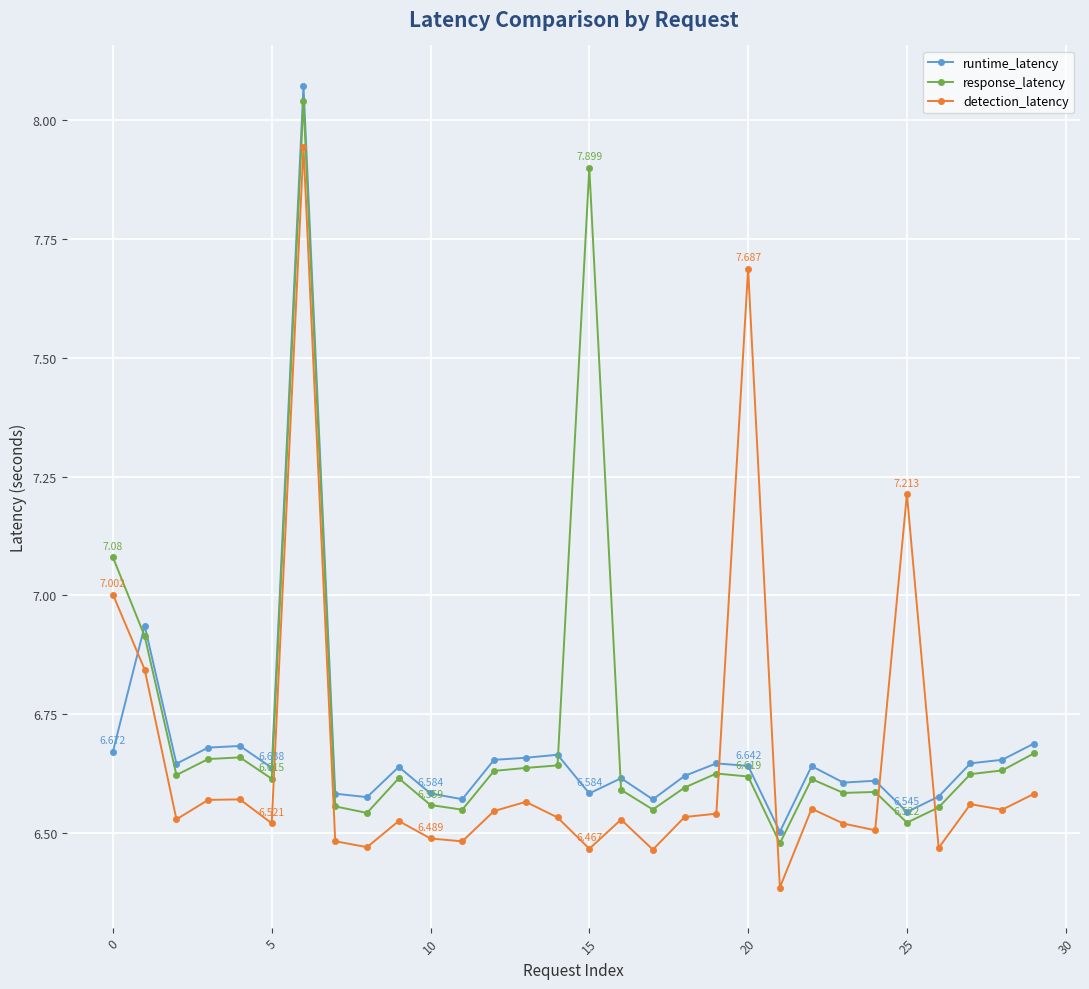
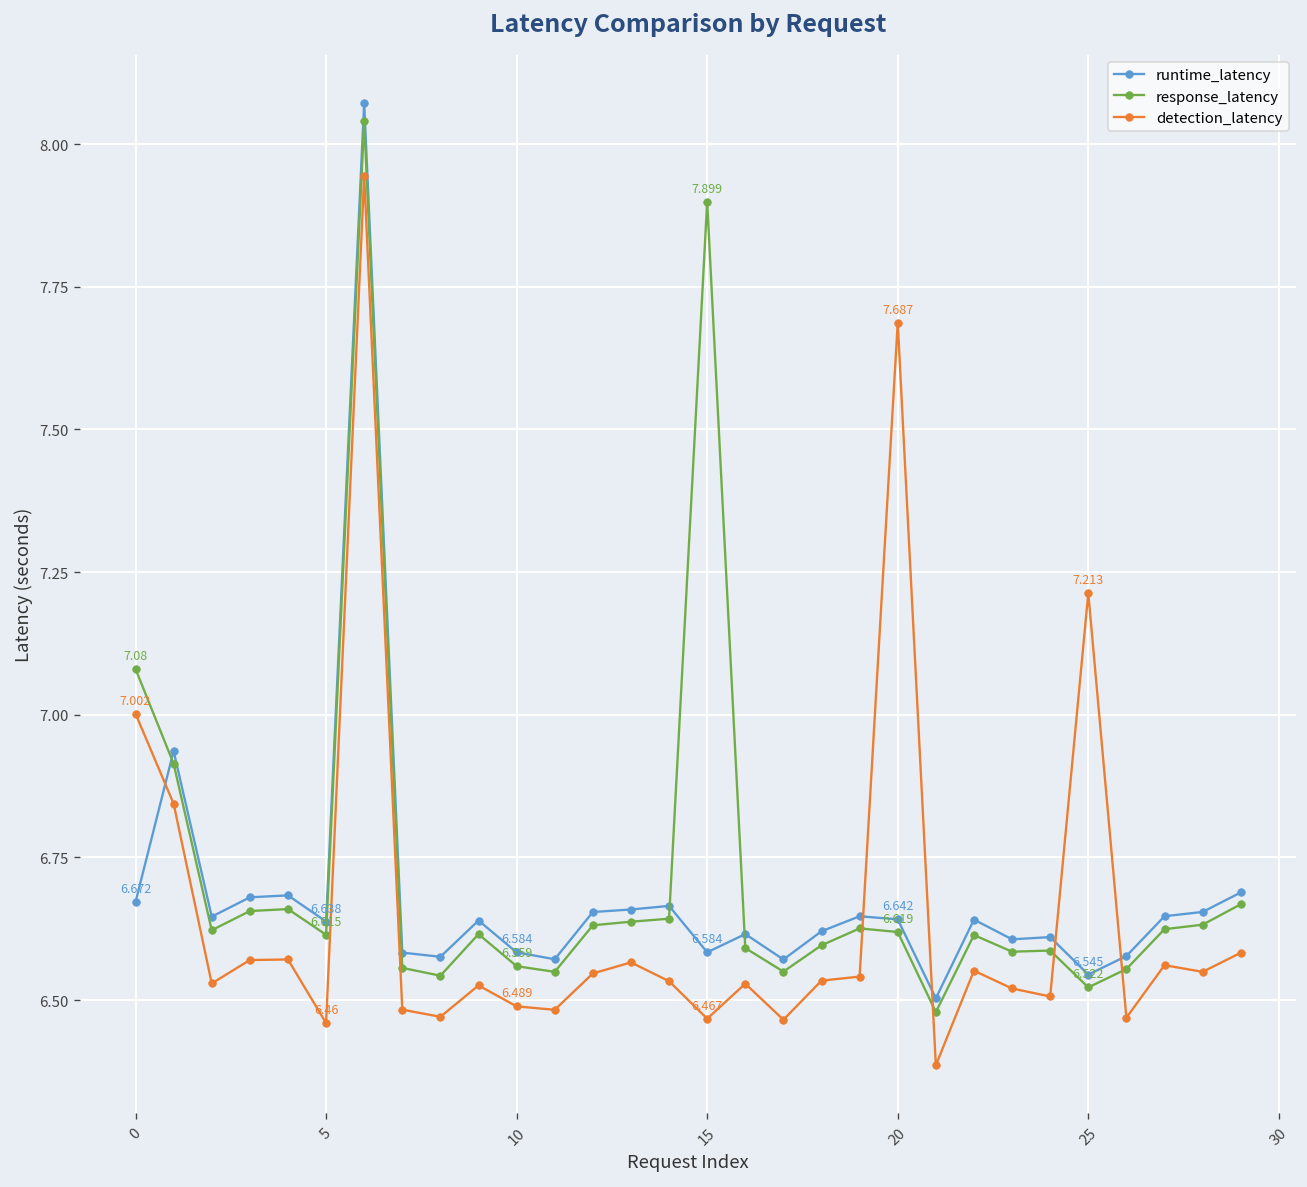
  {
    "runtime_latency": {
      "0": 6.672,
      "5": 6.638,
      "10": 6.584,
      "15": 6.584,
      "20": 6.642,
      "25": 6.545
    },
    "response_latency": {
      "0": 7.08,
      "15": 7.899
    },
    "detection_latency": {
      "0": 7.002,
-     "5": 6.521,
+     "5": 6.46,
      "10": 6.489,
      "15": 6.467,
      "20": 7.687,
      "25": 7.213
    }
  }
